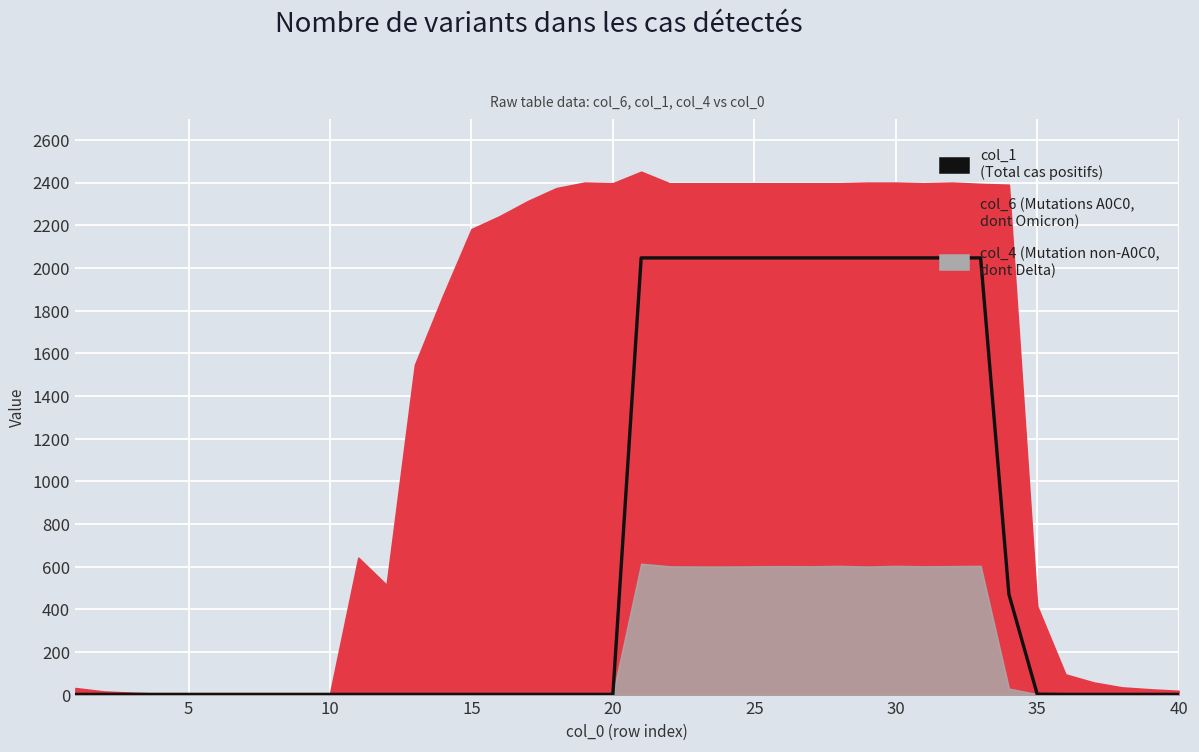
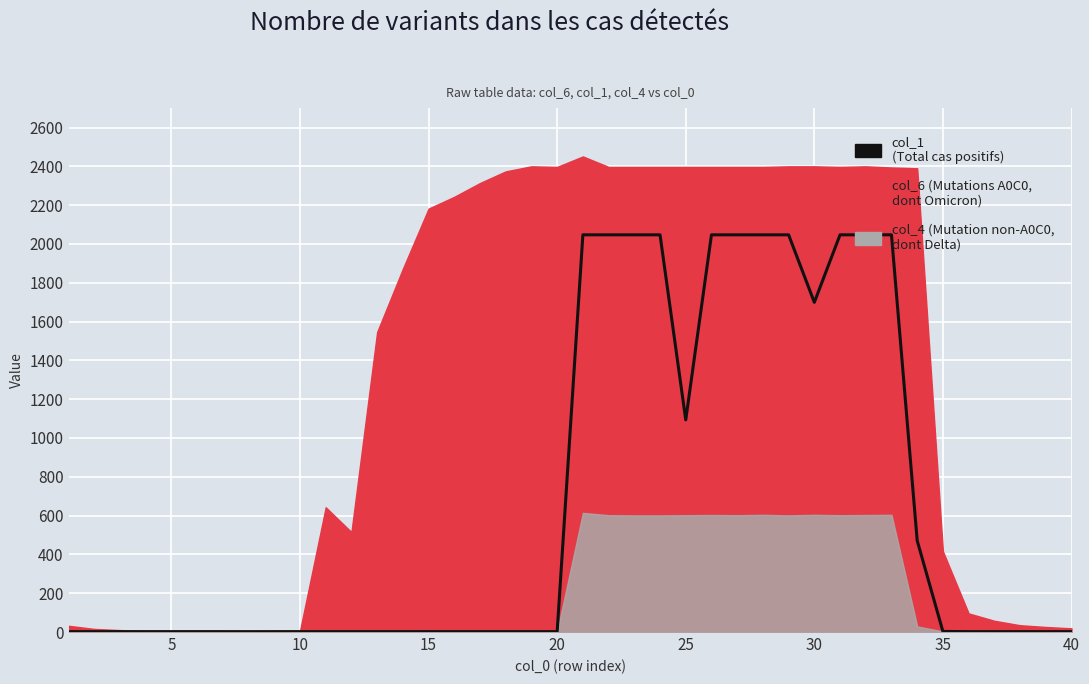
  {
    "col_1 (Total cas positifs)": {
-     "25": 2050,
-     "30": 2050
+     "25": 1090,
+     "30": 1700
    }
  }
